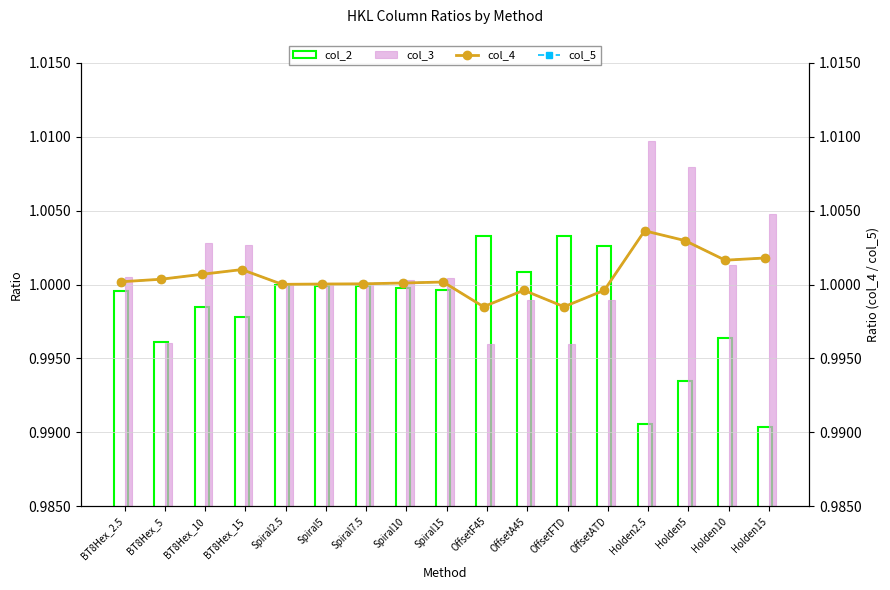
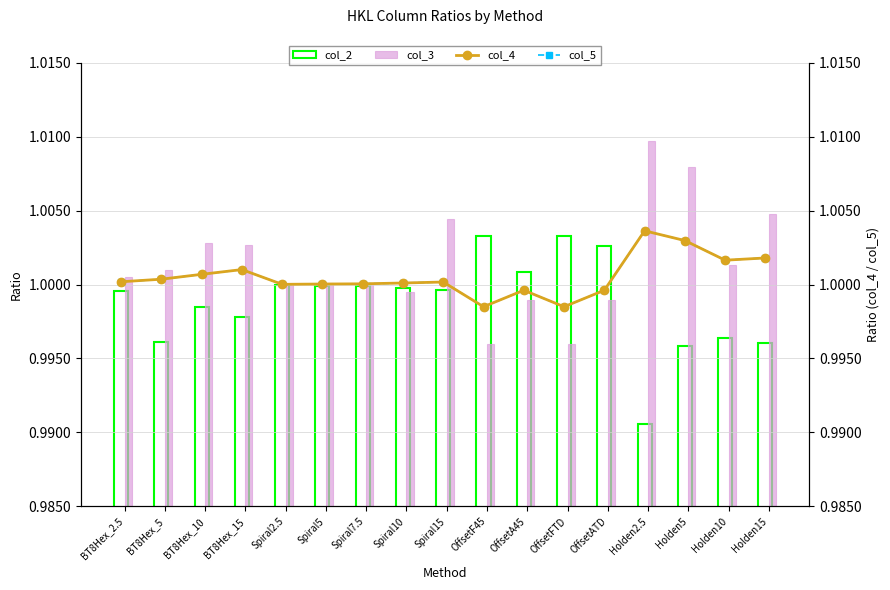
  {
    "col_2": {
      "BT8Hex_2.5": 0.9996,
      "BT8Hex_5": 0.9961,
      "BT8Hex_10": 0.9985,
      "BT8Hex_15": 0.9978,
      "Spiral2.5": 1.0000,
      "Spiral5": 0.9999,
      "Spiral7.5": 0.9999,
      "Spiral10": 0.9998,
      "Spiral15": 0.9996,
      "OffsetF45": 1.0033,
      "OffsetA45": 1.0009,
      "OffsetFTD": 1.0033,
      "OffsetATD": 1.0026,
      "Holden2.5": 0.9906,
-     "Holden5": 0.9935,
+     "Holden5": 0.9958,
      "Holden10": 0.9964,
-     "Holden15": 0.9904
+     "Holden15": 0.9960
    },
    "col_3": {
      "BT8Hex_2.5": 1.0005,
-     "BT8Hex_5": 0.9960,
+     "BT8Hex_5": 1.0010,
      "BT8Hex_10": 1.0028,
      "BT8Hex_15": 1.0027,
      "Spiral2.5": 1.0000,
      "Spiral5": 1.0001,
      "Spiral7.5": 1.0001,
-     "Spiral10": 1.0003,
-     "Spiral15": 1.0005,
+     "Spiral10": 0.9995,
+     "Spiral15": 1.0044,
      "OffsetF45": 0.9960,
      "OffsetA45": 0.9990,
      "OffsetFTD": 0.9960,
      "OffsetATD": 0.9990,
      "Holden2.5": 1.0097,
      "Holden5": 1.0079,
      "Holden10": 1.0013,
      "Holden15": 1.0048
    }
  }
